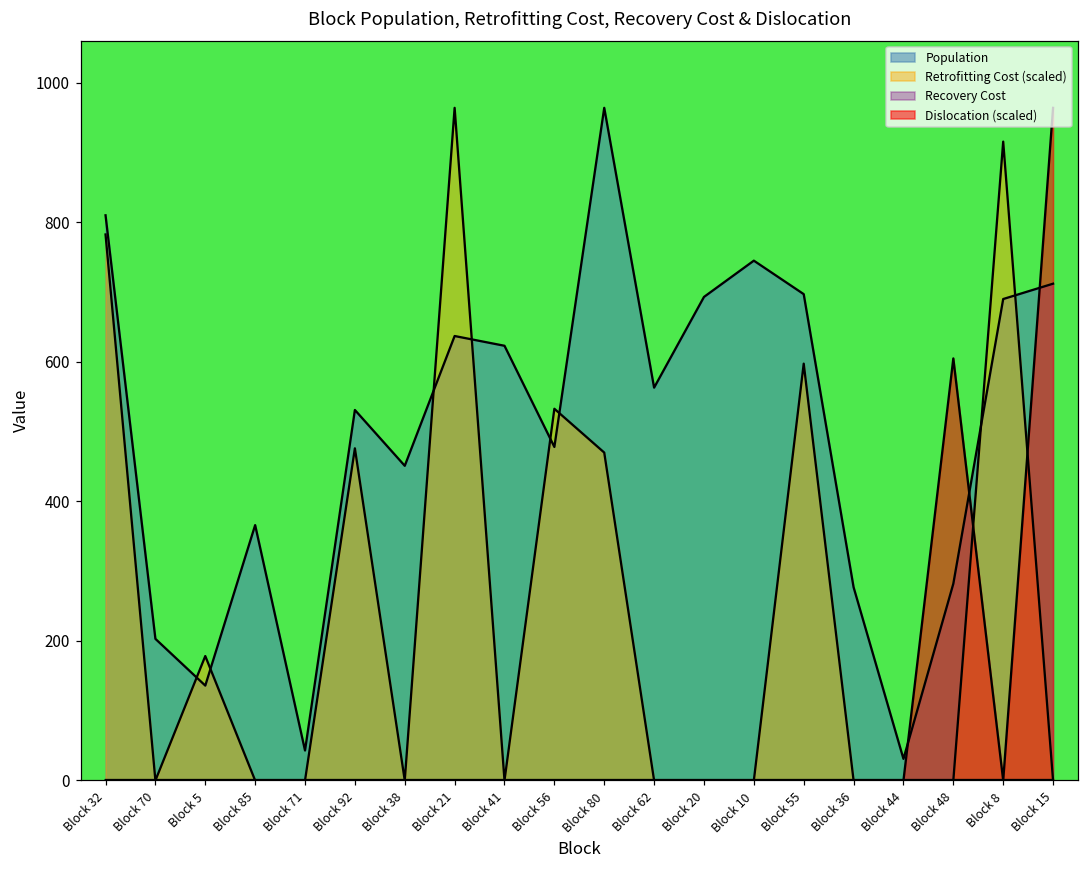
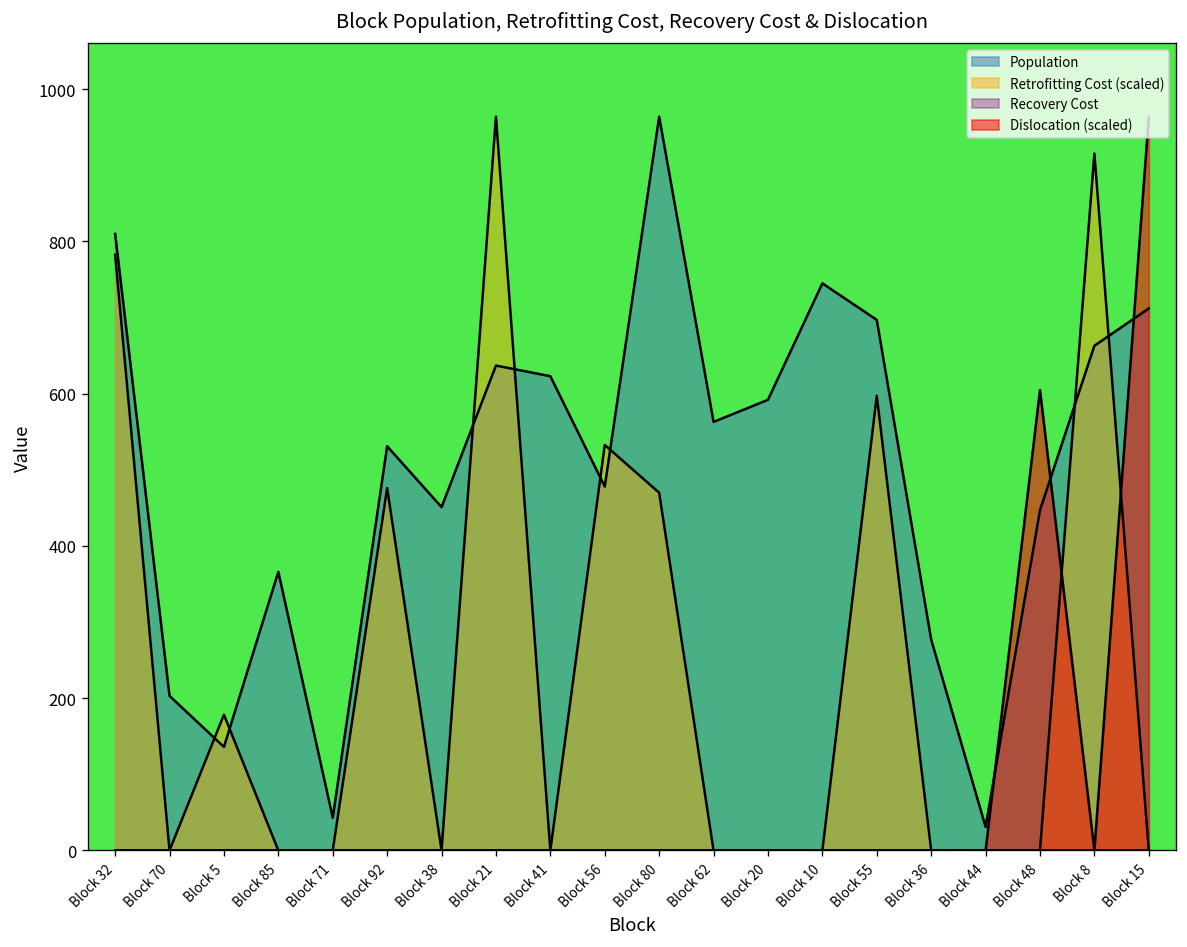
  {
    "Population": {
      "Block 32": 810,
      "Block 70": 200,
      "Block 5": 140,
      "Block 85": 370,
      "Block 71": 40,
      "Block 92": 530,
      "Block 38": 450,
      "Block 21": 640,
      "Block 41": 620,
      "Block 56": 480,
      "Block 80": 960,
      "Block 62": 560,
-     "Block 20": 690,
+     "Block 20": 590,
      "Block 10": 750,
      "Block 55": 700,
      "Block 36": 280,
      "Block 44": 30,
-     "Block 48": 280,
-     "Block 8": 690,
+     "Block 48": 450,
+     "Block 8": 660,
      "Block 15": 710
    },
    "Retrofitting Cost (scaled)": {
      "Block 32": 780,
      "Block 5": 180,
      "Block 92": 480,
      "Block 21": 960,
      "Block 56": 530,
      "Block 80": 470,
      "Block 55": 600,
      "Block 8": 920
    },
    "Dislocation (scaled)": {
      "Block 48": 600
    }
  }
